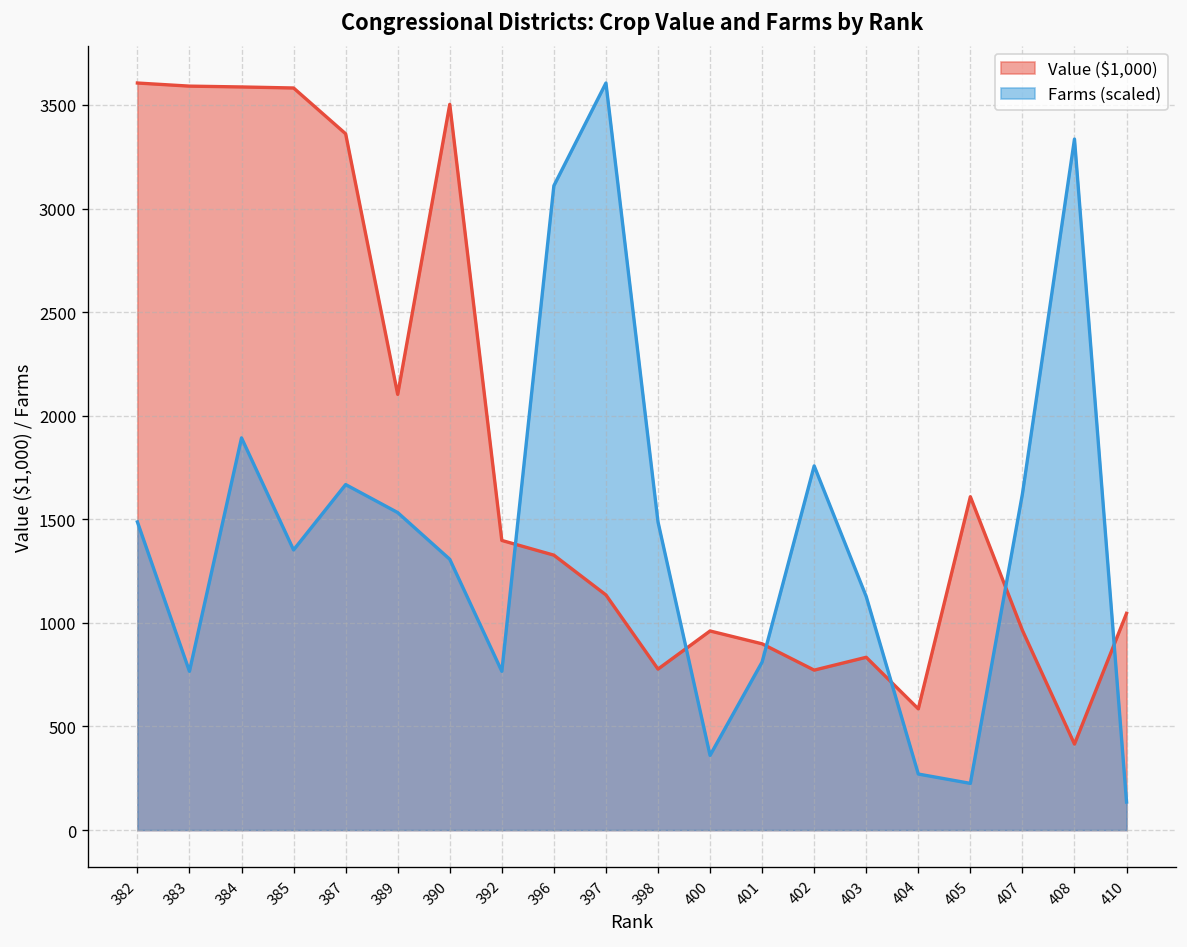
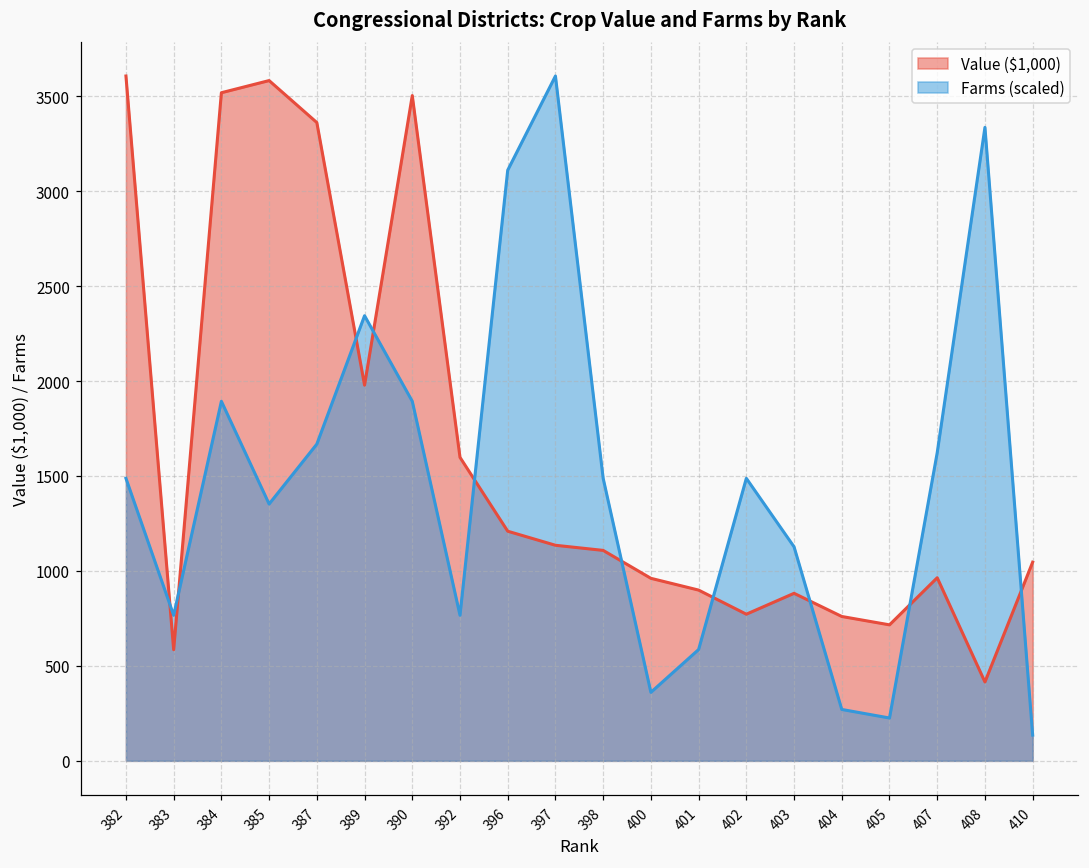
  {
    "Value ($1,000)": {
      "382": 3610,
-     "383": 3590,
-     "384": 3590,
+     "383": 590,
+     "384": 3520,
      "385": 3580,
      "387": 3360,
-     "389": 2100,
+     "389": 1980,
      "390": 3500,
-     "392": 1400,
-     "396": 1330,
+     "392": 1600,
+     "396": 1210,
      "397": 1140,
-     "398": 780,
+     "398": 1110,
      "400": 960,
      "401": 900,
      "402": 770,
-     "403": 830,
-     "404": 590,
-     "405": 1610,
+     "403": 880,
+     "404": 760,
+     "405": 720,
      "407": 960,
      "408": 420,
      "410": 1050
    },
    "Farms (scaled)": {
      "382": 1490,
      "383": 770,
      "384": 1890,
      "385": 1350,
      "387": 1670,
-     "389": 1530,
-     "390": 1310,
+     "389": 2340,
+     "390": 1890,
      "392": 770,
      "396": 3110,
      "397": 3610,
      "398": 1490,
      "400": 360,
-     "401": 810,
-     "402": 1760,
+     "401": 590,
+     "402": 1490,
      "403": 1130,
      "404": 270,
      "405": 230,
      "407": 1620,
      "408": 3340,
      "410": 140
    }
  }
